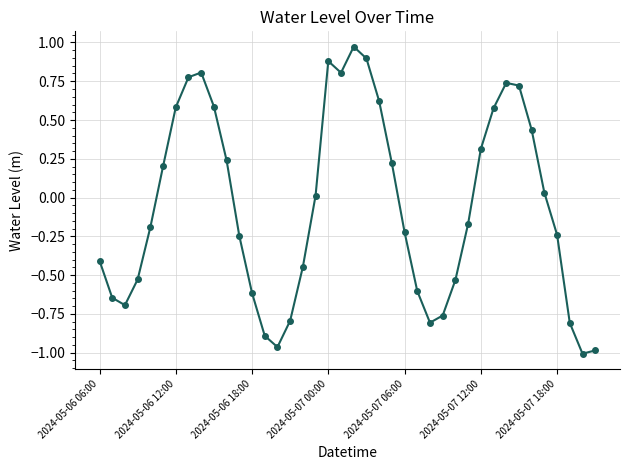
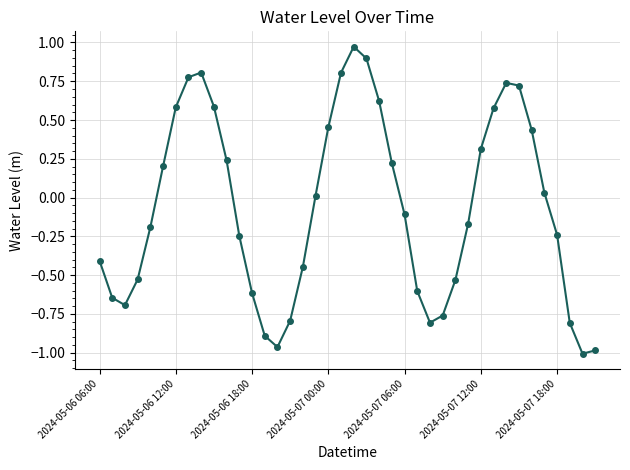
  {
    "2024-05-06 06:00": -0.41,
    "2024-05-06 12:00": 0.58,
    "2024-05-06 18:00": -0.62,
-   "2024-05-07 00:00": 0.88,
-   "2024-05-07 06:00": -0.22,
+   "2024-05-07 00:00": 0.45,
+   "2024-05-07 06:00": -0.11,
    "2024-05-07 12:00": 0.31,
    "2024-05-07 18:00": -0.24
  }
